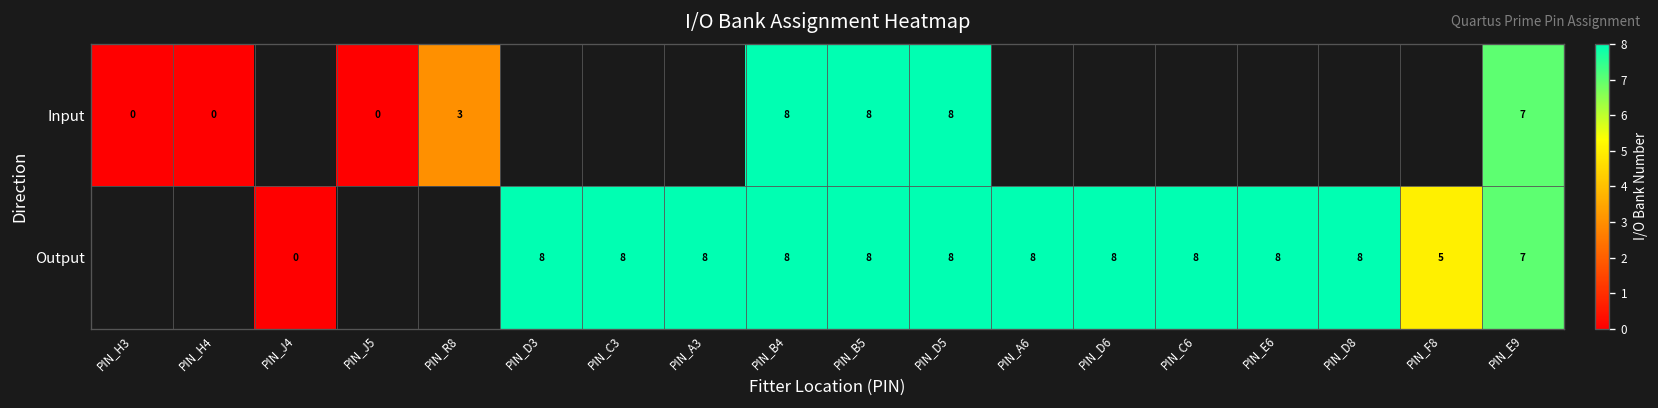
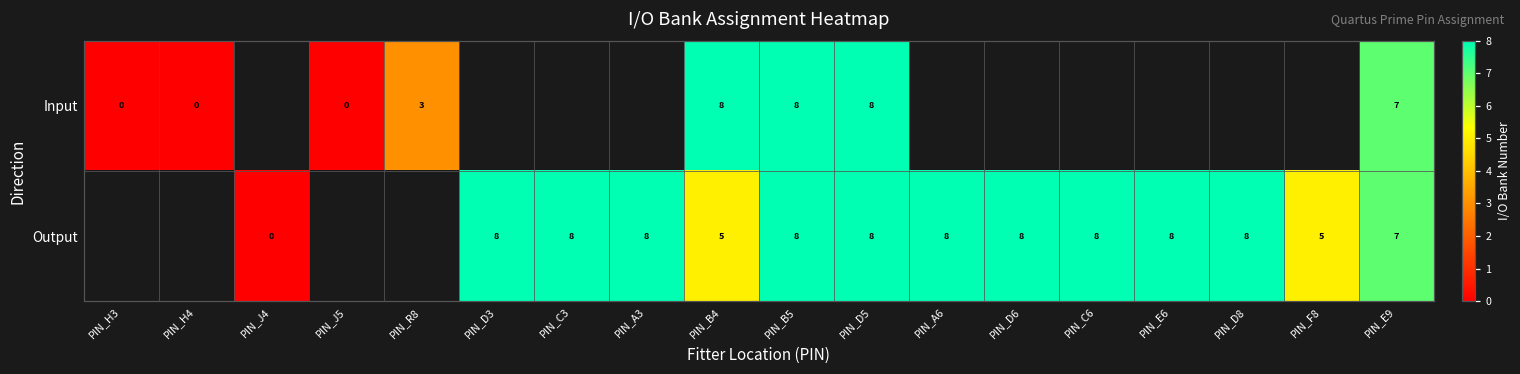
  {
    "Input": {
      "PIN_H3": 0,
      "PIN_H4": 0,
      "PIN_J5": 0,
      "PIN_R8": 3,
      "PIN_B4": 8,
      "PIN_B5": 8,
      "PIN_D5": 8,
      "PIN_E9": 7
    },
    "Output": {
      "PIN_J4": 0,
      "PIN_D3": 8,
      "PIN_C3": 8,
      "PIN_A3": 8,
-     "PIN_B4": 8,
+     "PIN_B4": 5,
      "PIN_B5": 8,
      "PIN_D5": 8,
      "PIN_A6": 8,
      "PIN_D6": 8,
      "PIN_C6": 8,
      "PIN_E6": 8,
      "PIN_D8": 8,
      "PIN_F8": 5,
      "PIN_E9": 7
    }
  }
